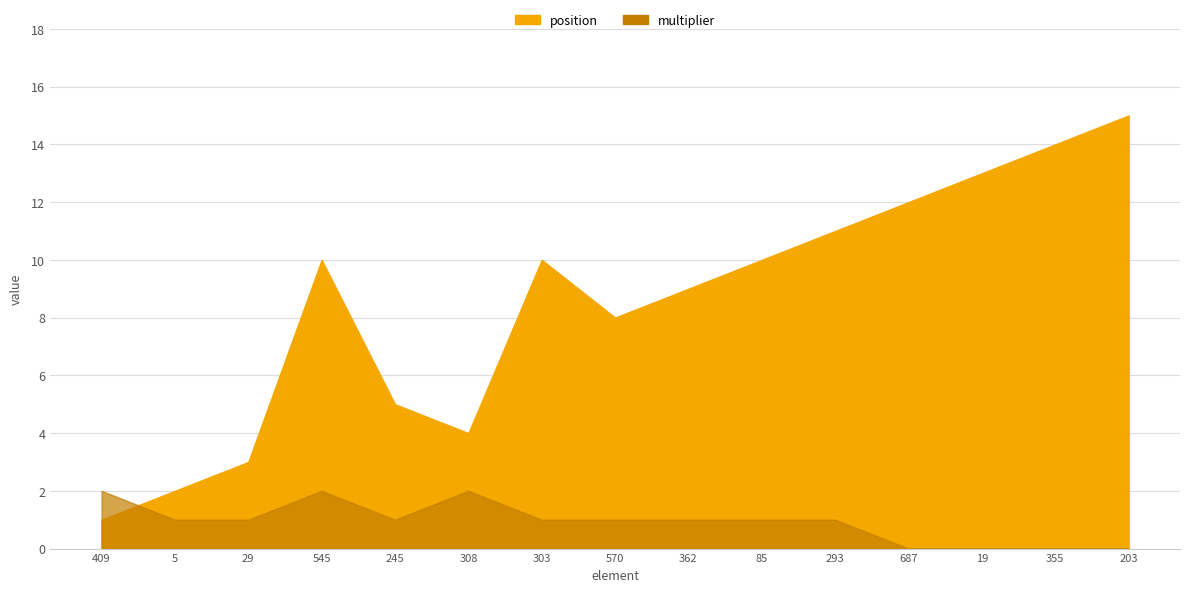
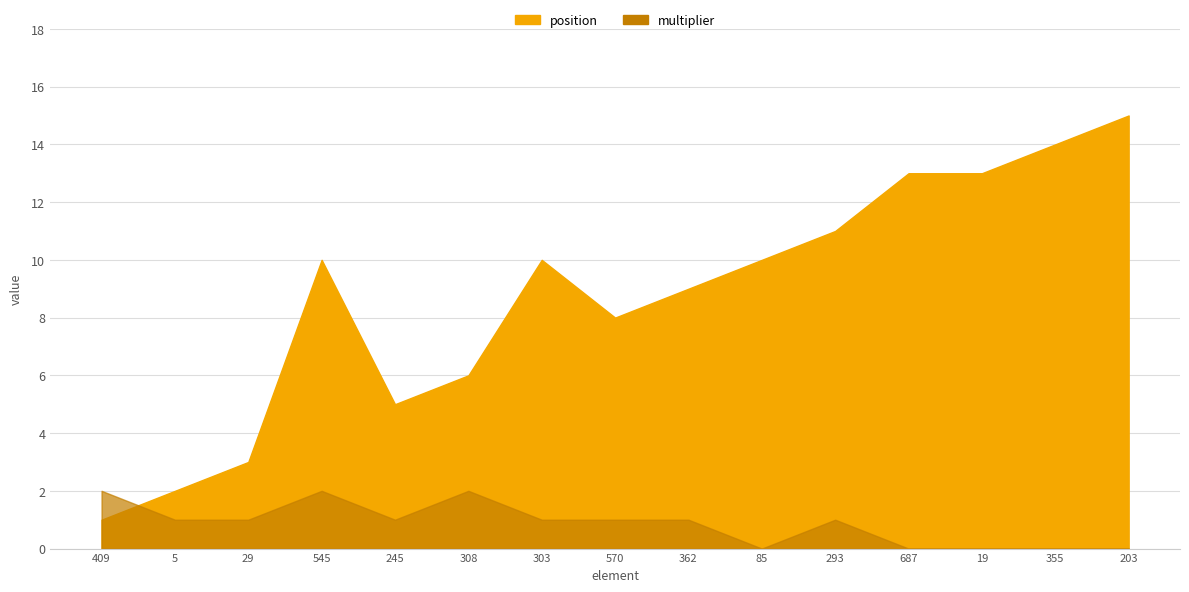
  {
    "position": {
      "409": 1,
      "5": 2,
      "29": 3,
      "545": 10,
      "245": 5,
-     "308": 4,
+     "308": 6,
      "303": 10,
      "570": 8,
      "362": 9,
      "85": 10,
      "293": 11,
-     "687": 12,
+     "687": 13,
      "19": 13,
      "355": 14,
      "203": 15
    },
    "multiplier": {
      "409": 2,
      "5": 1,
      "29": 1,
      "545": 2,
      "245": 1,
      "308": 2,
      "303": 1,
      "570": 1,
      "362": 1,
-     "85": 1,
+     "85": 0,
      "293": 1,
      "687": 0,
      "19": 0,
      "355": 0,
      "203": 0
    }
  }
